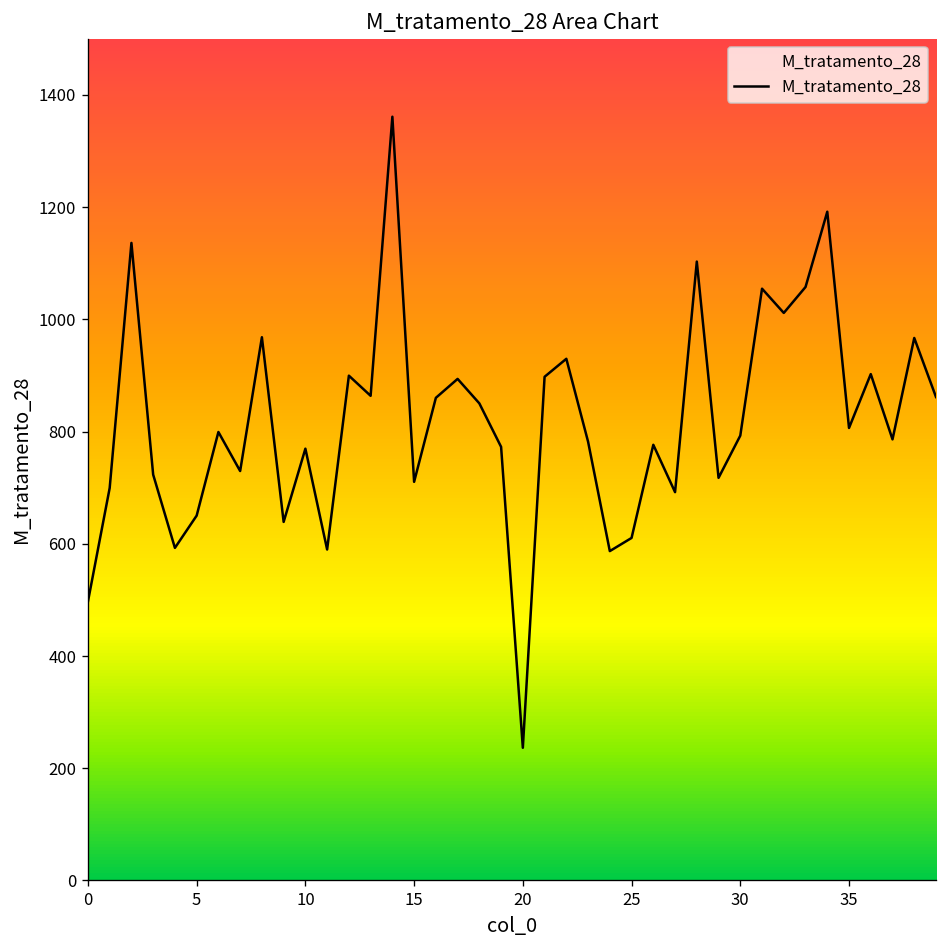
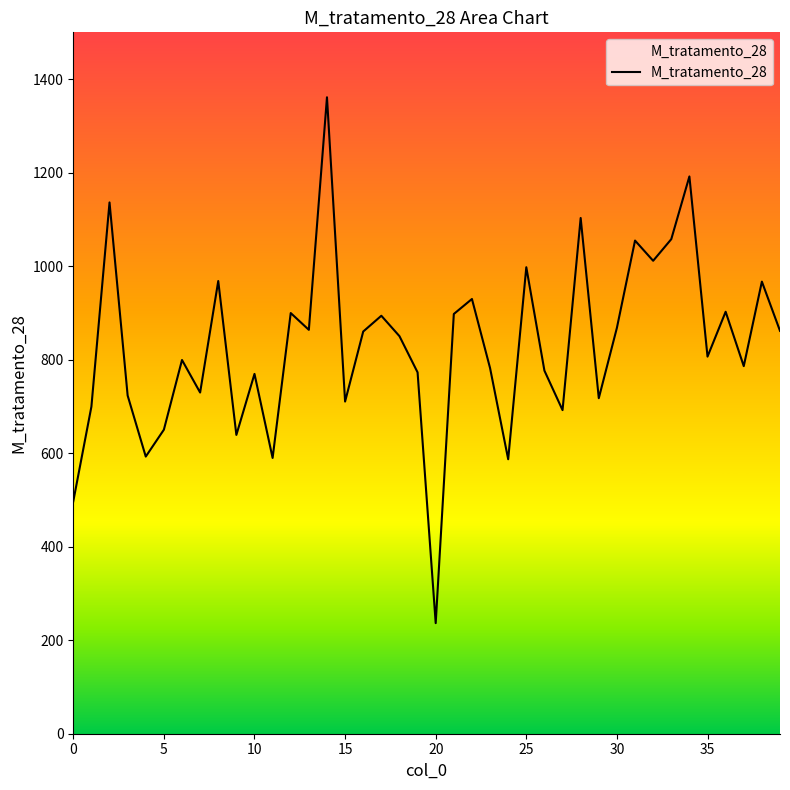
  {
    "0": 500,
    "5": 650,
    "10": 770,
    "15": 710,
    "20": 240,
-   "25": 610,
-   "30": 790,
+   "25": 1000,
+   "30": 870,
    "35": 810
  }
